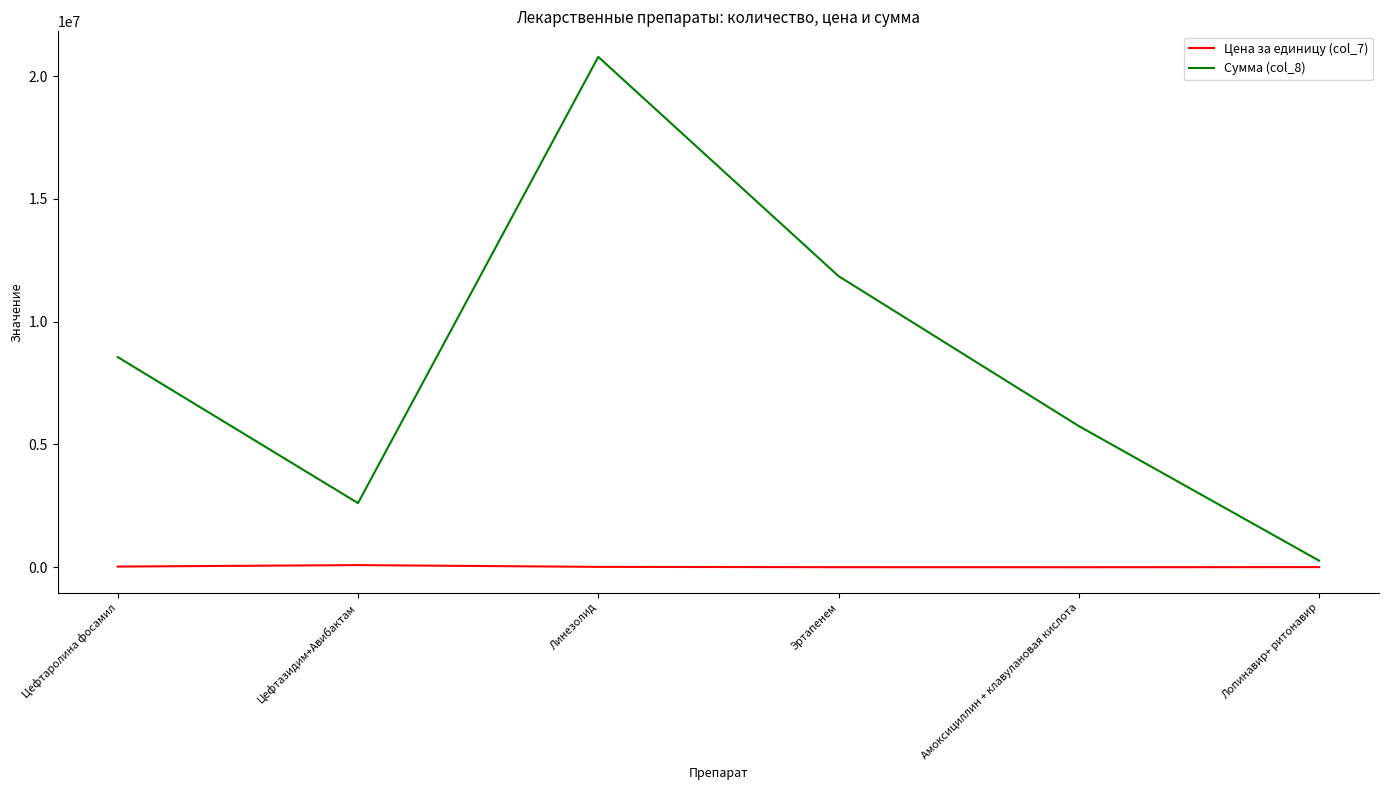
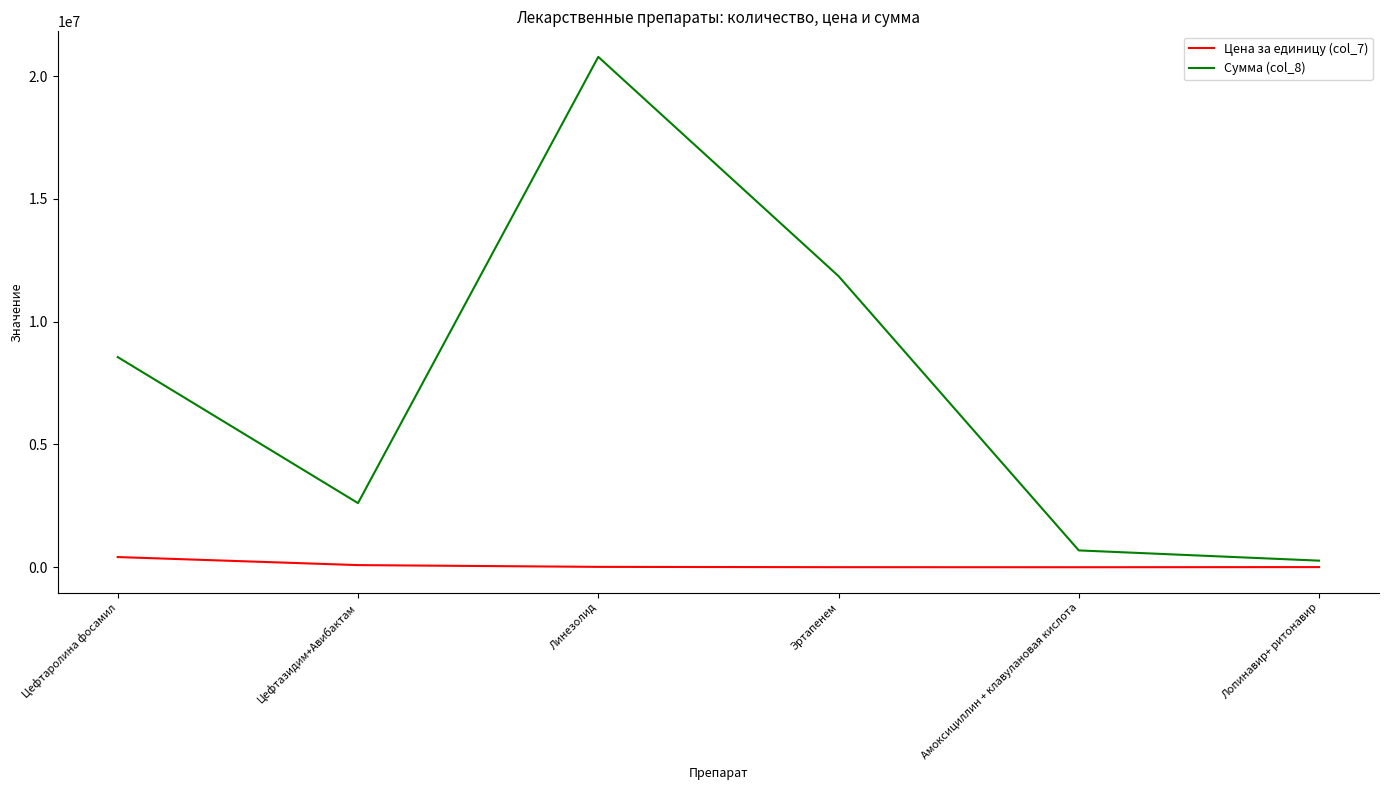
  {
    "Цена за единицу (col_7)": {
-     "Цефтаролина фосамил": 0,
+     "Цефтаролина фосамил": 400000,
      "Цефтазидим+Авибактам": 100000,
      "Линезолид": 0,
      "Эртапенем": 0,
      "Амоксициллин + клавулановая кислота": 0,
      "Лопинавир+ ритонавир": 0
    },
    "Сумма (col_8)": {
      "Цефтаролина фосамил": 8600000,
      "Цефтазидим+Авибактам": 2600000,
      "Линезолид": 20800000,
      "Эртапенем": 11900000,
-     "Амоксициллин + клавулановая кислота": 5700000,
+     "Амоксициллин + клавулановая кислота": 700000,
      "Лопинавир+ ритонавир": 300000
    }
  }
